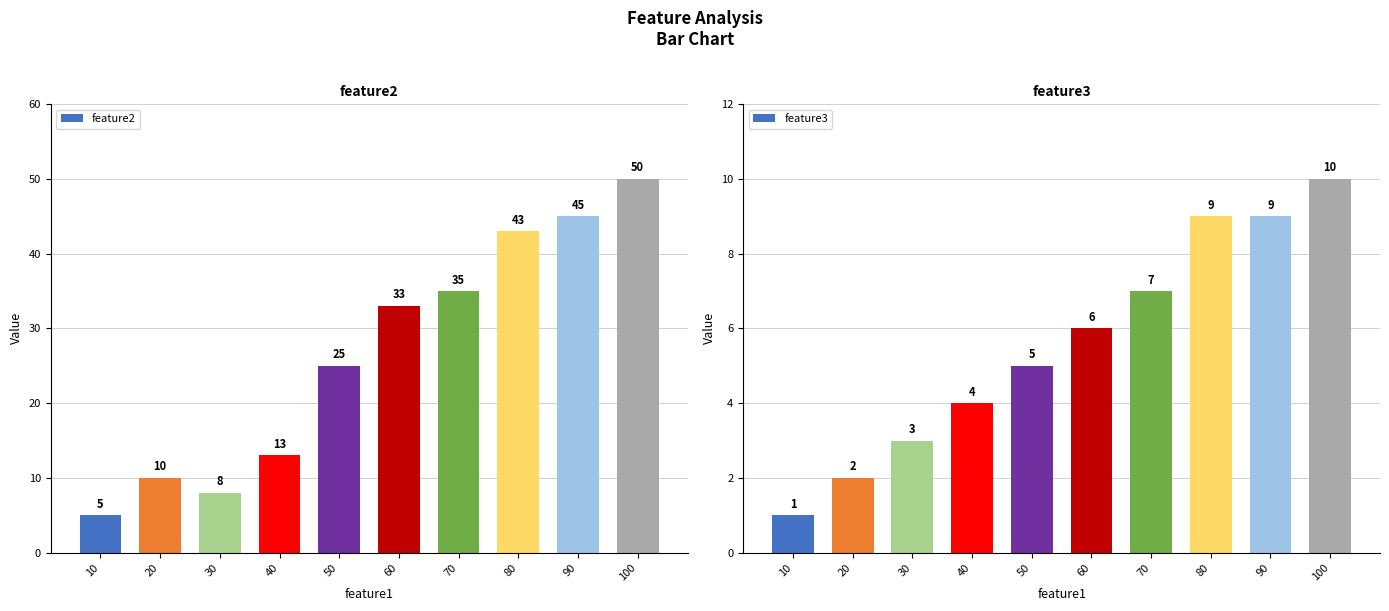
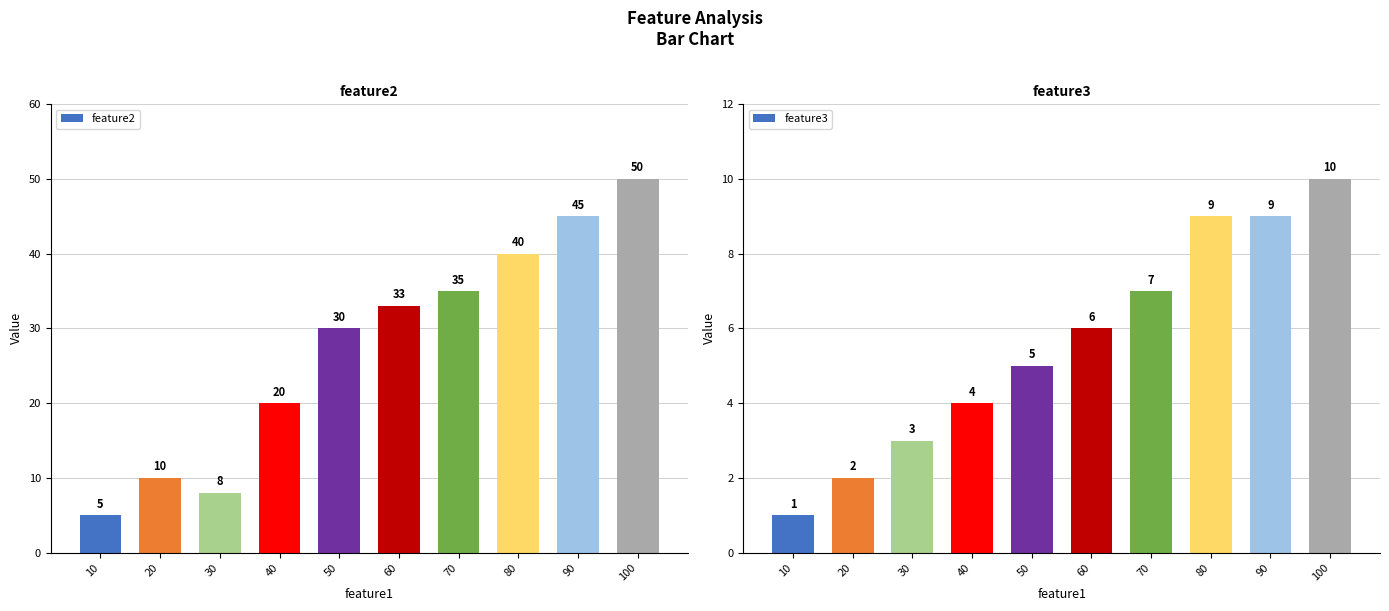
  {
    "feature2": {
      "10": 5,
      "20": 10,
      "30": 8,
-     "40": 13,
-     "50": 25,
+     "40": 20,
+     "50": 30,
      "60": 33,
      "70": 35,
-     "80": 43,
+     "80": 40,
      "90": 45,
      "100": 50
    },
    "feature3": {
      "10": 1,
      "20": 2,
      "30": 3,
      "40": 4,
      "50": 5,
      "60": 6,
      "70": 7,
      "80": 9,
      "90": 9,
      "100": 10
    }
  }
